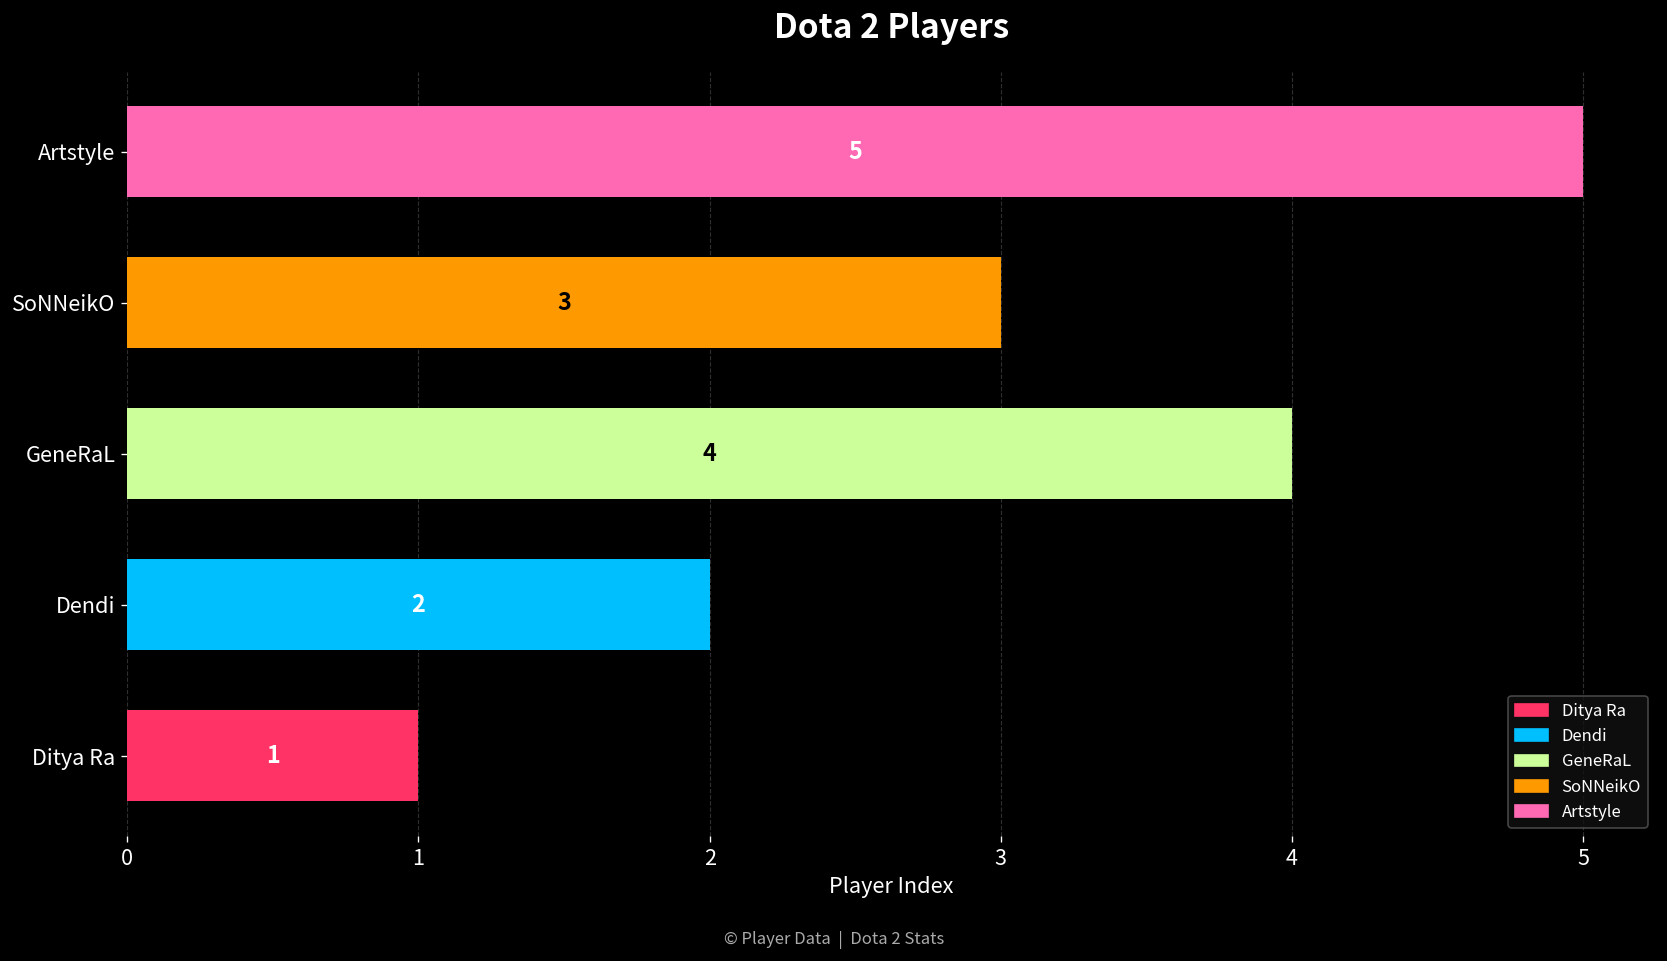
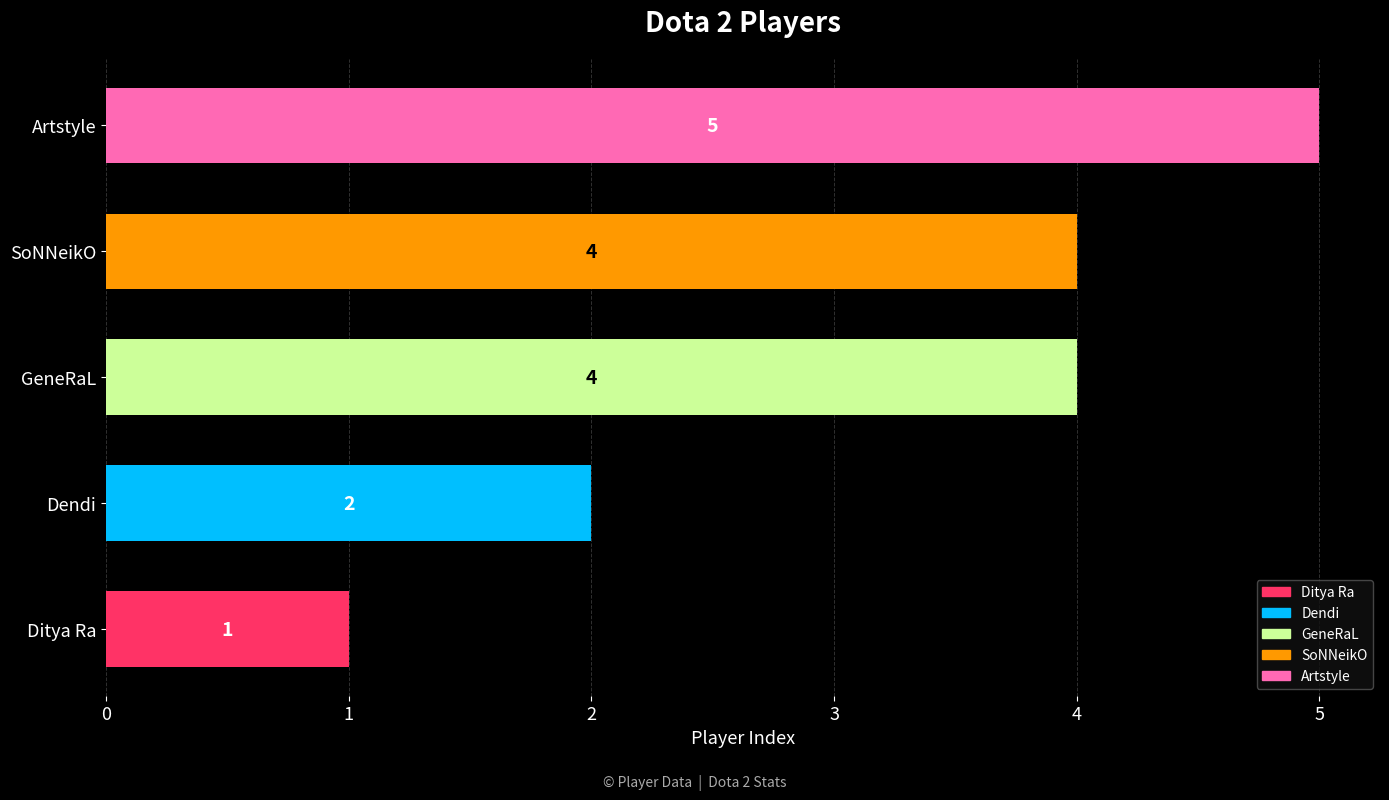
  {
    "Artstyle": 5,
-   "SoNNeikO": 3,
+   "SoNNeikO": 4,
    "GeneRaL": 4,
    "Dendi": 2,
    "Ditya Ra": 1
  }
